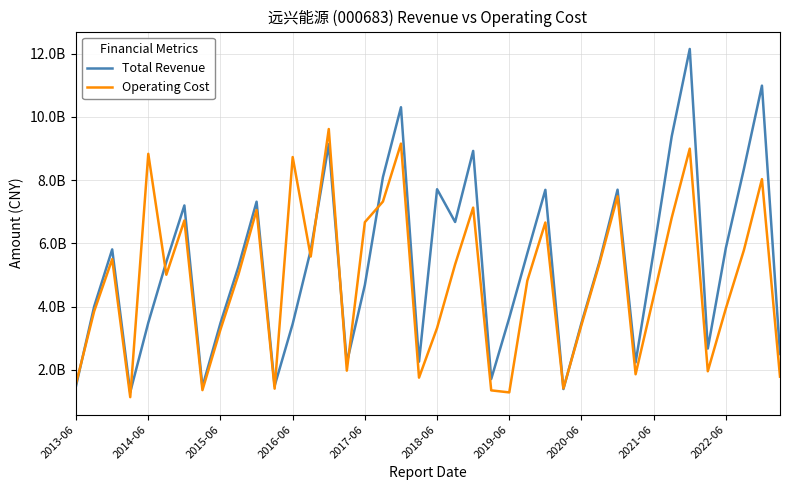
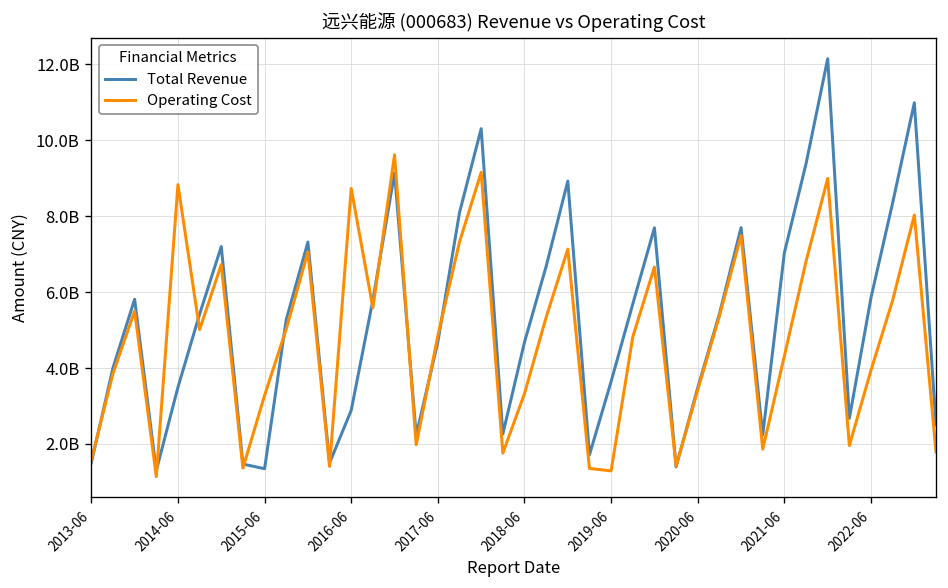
  {
    "Total Revenue": {
      "2014-06": 3500000000,
-     "2015-06": 3500000000,
-     "2016-06": 3500000000,
+     "2015-06": 1300000000,
+     "2016-06": 2900000000,
      "2017-06": 4700000000,
-     "2018-06": 7700000000,
+     "2018-06": 4700000000,
      "2019-06": 3600000000,
-     "2021-06": 5700000000,
+     "2021-06": 7000000000,
      "2022-06": 5900000000
    },
    "Operating Cost": {
      "2014-06": 8800000000,
      "2015-06": 3300000000,
      "2016-06": 8700000000,
-     "2017-06": 6700000000,
+     "2017-06": 4800000000,
      "2018-06": 3300000000,
      "2019-06": 1300000000,
      "2021-06": 4300000000,
      "2022-06": 3900000000
    }
  }
